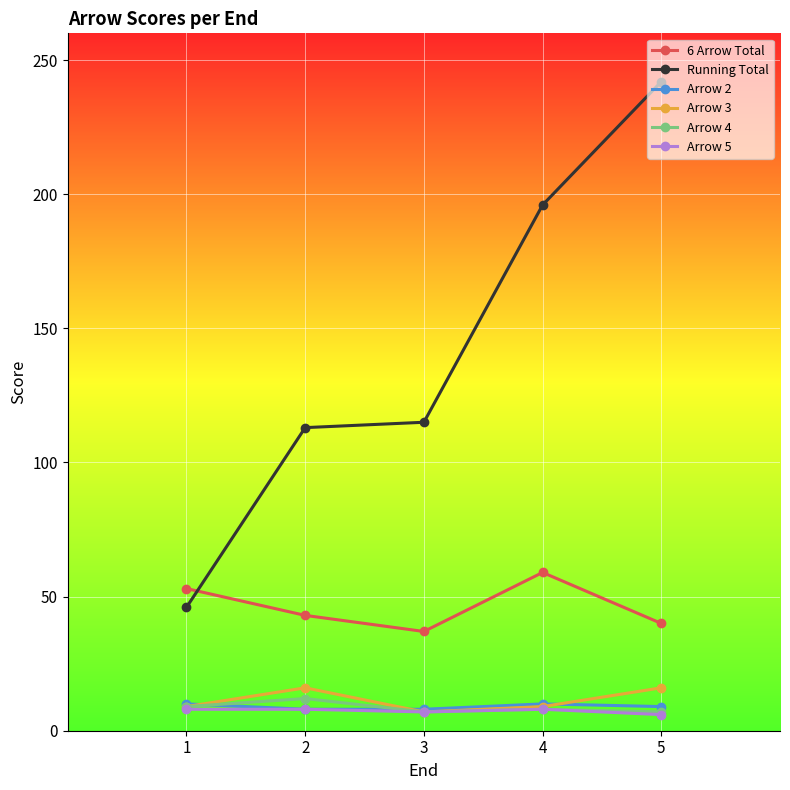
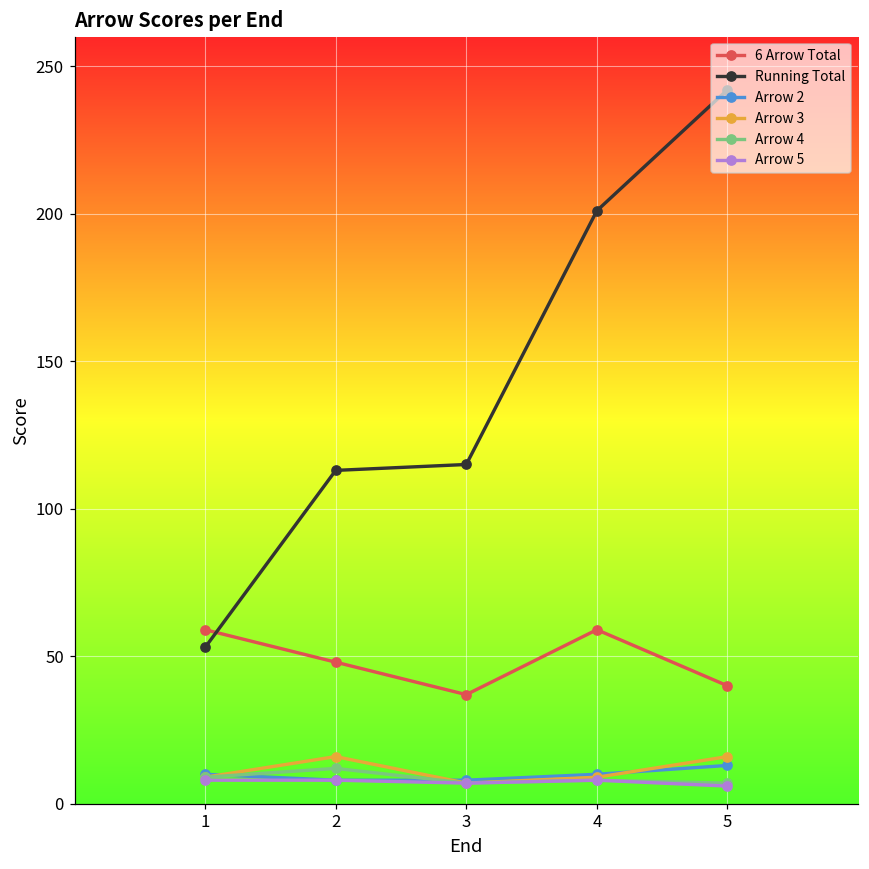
  {
    "6 Arrow Total": {
-     "1": 53,
-     "2": 43,
+     "1": 59,
+     "2": 48,
      "3": 37,
      "4": 59,
      "5": 40
    },
    "Running Total": {
-     "1": 46,
+     "1": 53,
      "2": 113,
      "3": 115,
-     "4": 196
+     "4": 201
    },
    "Arrow 2": {
      "1": 10,
      "3": 8,
      "4": 10,
-     "5": 9
+     "5": 13
    },
    "Arrow 3": {
      "2": 16,
      "4": 9,
      "5": 16
    },
    "Arrow 4": {
      "2": 12,
      "5": 7
    },
    "Arrow 5": {
      "1": 8,
      "5": 6
    }
  }
